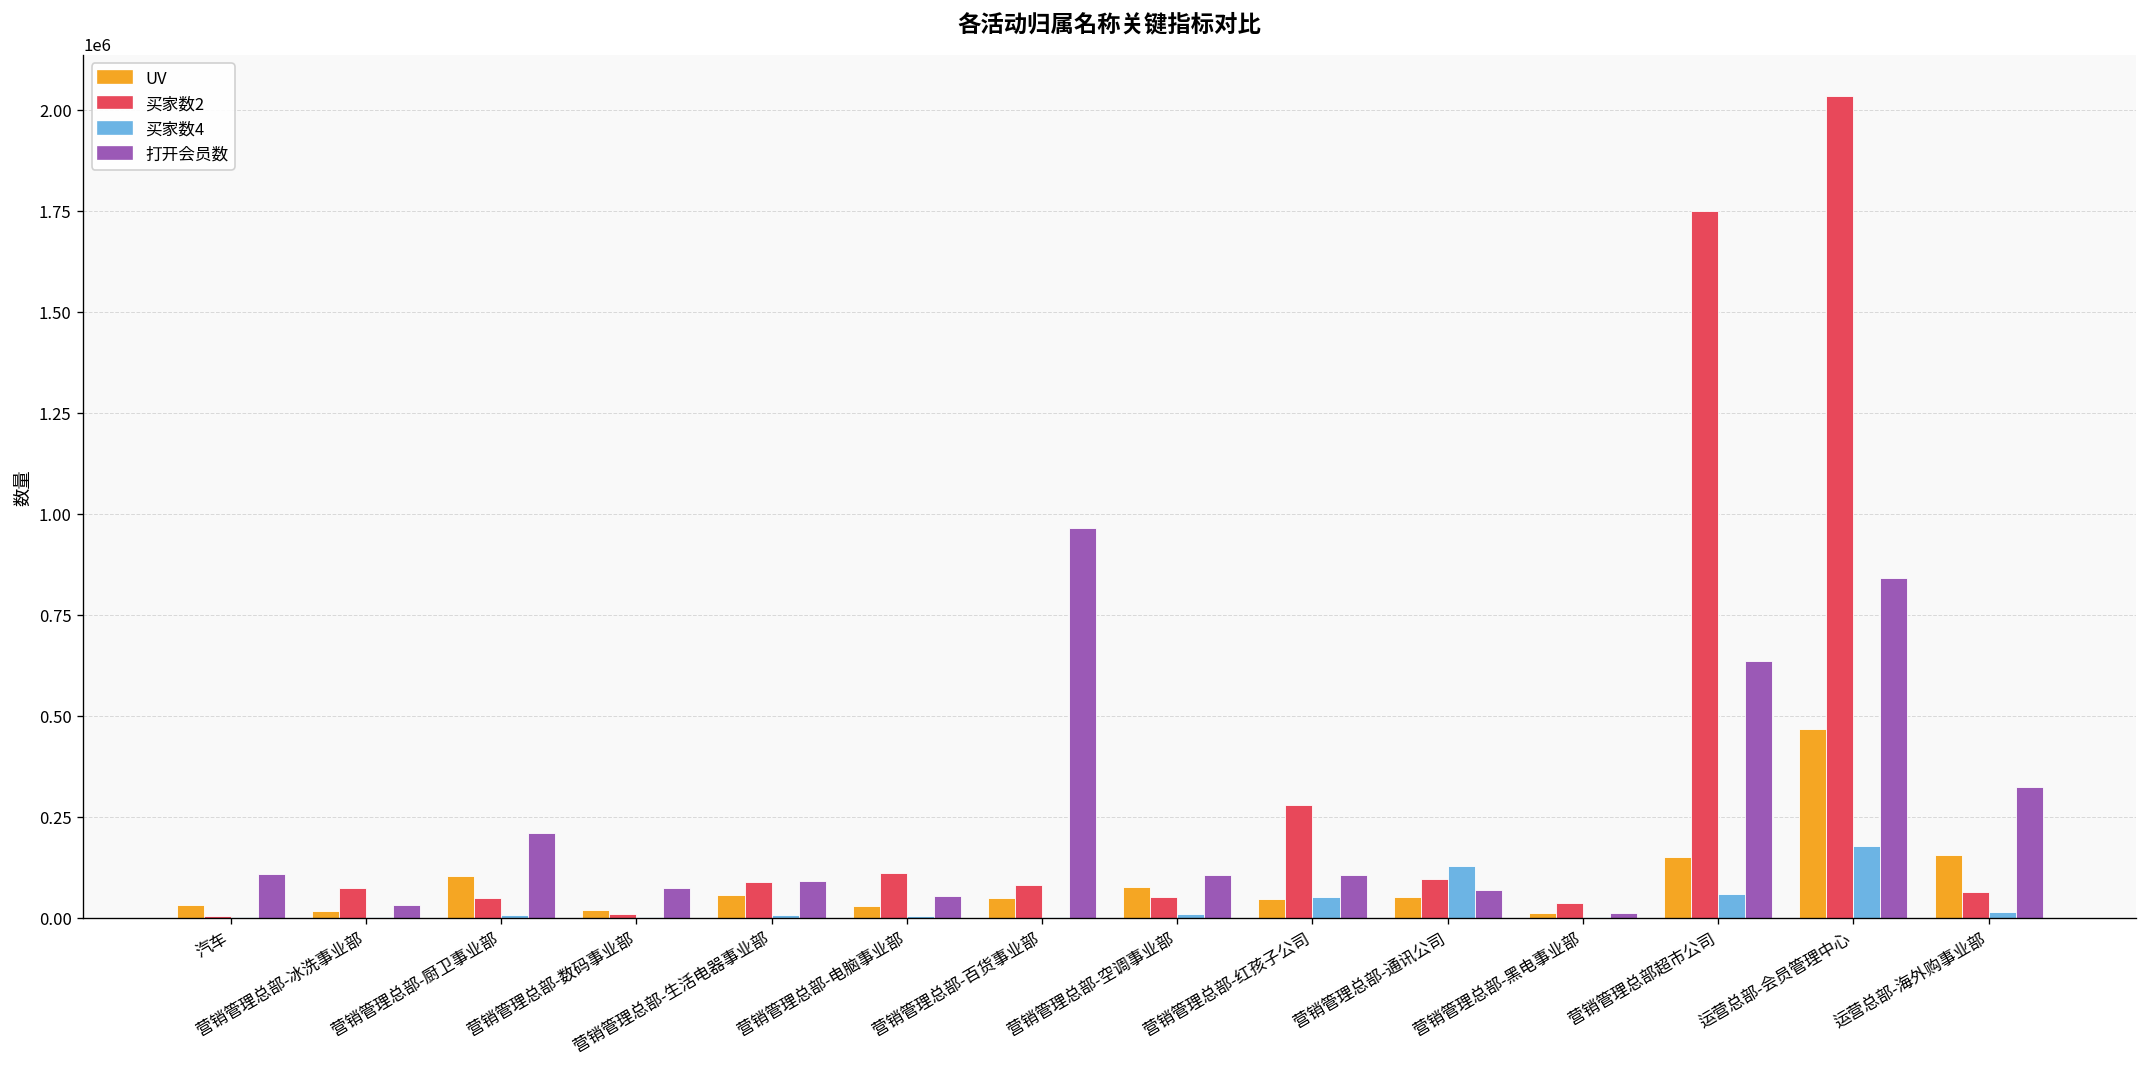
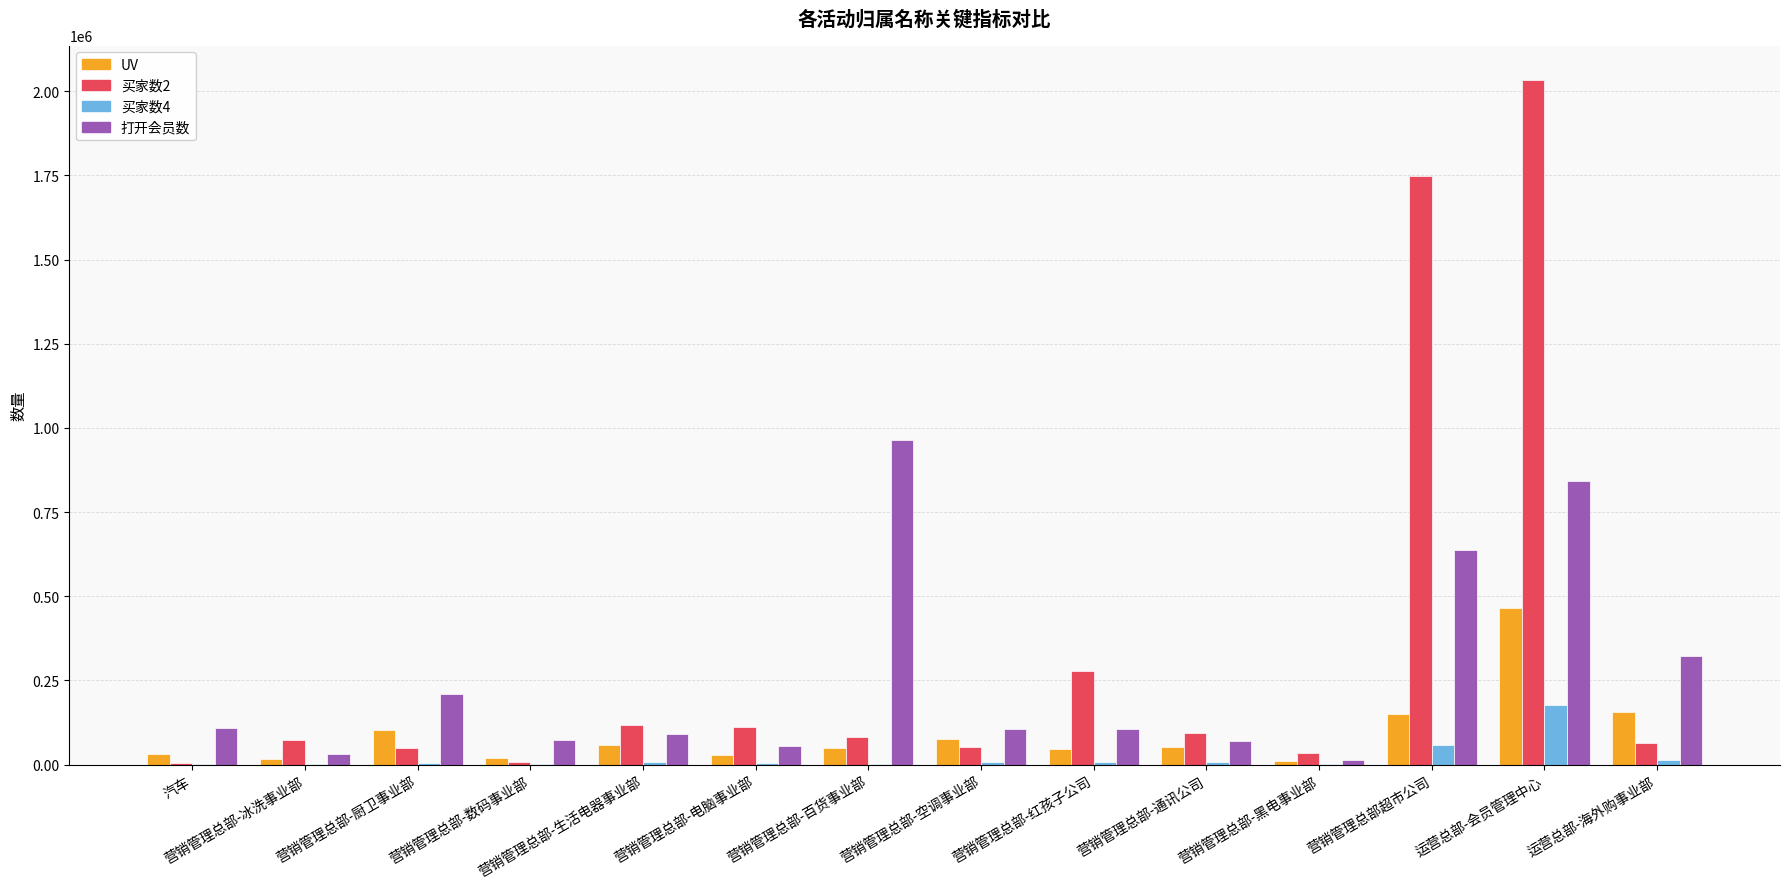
  {
    "UV": {
      "汽车": 30000,
      "营销管理总部-冰洗事业部": 20000,
      "营销管理总部-厨卫事业部": 100000,
      "营销管理总部-数码事业部": 20000,
      "营销管理总部-生活电器事业部": 60000,
      "营销管理总部-电脑事业部": 30000,
      "营销管理总部-百货事业部": 50000,
      "营销管理总部-空调事业部": 70000,
      "营销管理总部-红孩子公司": 50000,
      "营销管理总部-通讯公司": 50000,
      "营销管理总部-黑电事业部": 10000,
      "营销管理总部超市公司": 150000,
      "运营总部-会员管理中心": 470000,
      "运营总部-海外购事业部": 160000
    },
    "买家数2": {
      "营销管理总部-冰洗事业部": 70000,
      "营销管理总部-厨卫事业部": 50000,
      "营销管理总部-数码事业部": 10000,
-     "营销管理总部-生活电器事业部": 90000,
+     "营销管理总部-生活电器事业部": 120000,
      "营销管理总部-电脑事业部": 110000,
      "营销管理总部-百货事业部": 80000,
      "营销管理总部-空调事业部": 50000,
      "营销管理总部-红孩子公司": 280000,
      "营销管理总部-通讯公司": 100000,
      "营销管理总部-黑电事业部": 40000,
      "营销管理总部超市公司": 1750000,
      "运营总部-会员管理中心": 2030000,
      "运营总部-海外购事业部": 60000
    },
    "买家数4": {
      "营销管理总部-空调事业部": 10000,
-     "营销管理总部-红孩子公司": 50000,
-     "营销管理总部-通讯公司": 130000,
+     "营销管理总部-红孩子公司": 10000,
+     "营销管理总部-通讯公司": 10000,
      "营销管理总部超市公司": 60000,
      "运营总部-会员管理中心": 180000,
      "运营总部-海外购事业部": 10000
    },
    "打开会员数": {
      "汽车": 110000,
      "营销管理总部-冰洗事业部": 30000,
      "营销管理总部-厨卫事业部": 210000,
      "营销管理总部-数码事业部": 70000,
      "营销管理总部-生活电器事业部": 90000,
      "营销管理总部-电脑事业部": 50000,
      "营销管理总部-百货事业部": 970000,
      "营销管理总部-空调事业部": 110000,
      "营销管理总部-红孩子公司": 110000,
      "营销管理总部-通讯公司": 70000,
      "营销管理总部-黑电事业部": 10000,
      "营销管理总部超市公司": 640000,
      "运营总部-会员管理中心": 840000,
      "运营总部-海外购事业部": 320000
    }
  }
